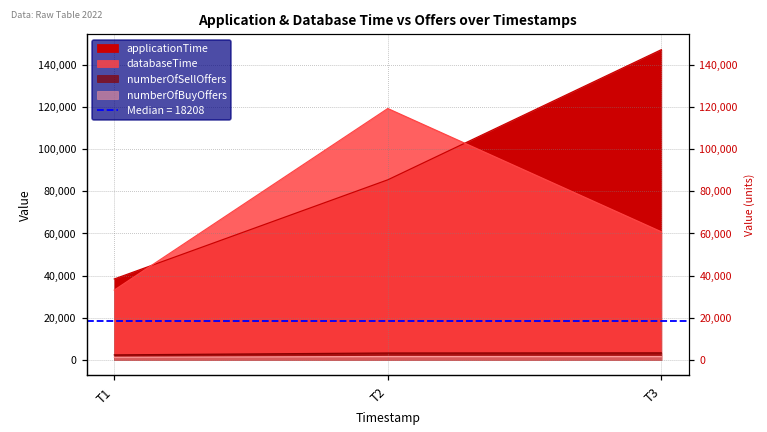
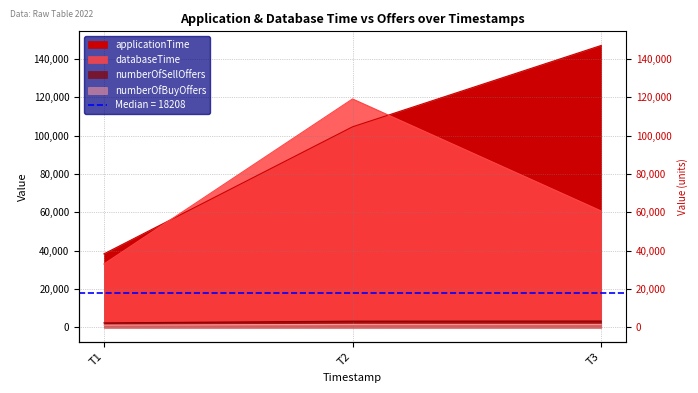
  {
    "applicationTime": {
      "T1": "38,000",
-     "T2": "85,000",
+     "T2": "105,000",
      "T3": "147,000"
    },
    "databaseTime": {
      "T1": "33,000",
      "T2": "119,000",
      "T3": "61,000"
    },
    "numberOfSellOffers": {
      "T2": "3,000",
      "T3": "3,000"
    },
    "numberOfBuyOffers": {
      "T2": "2,000",
      "T3": "2,000"
    }
  }
